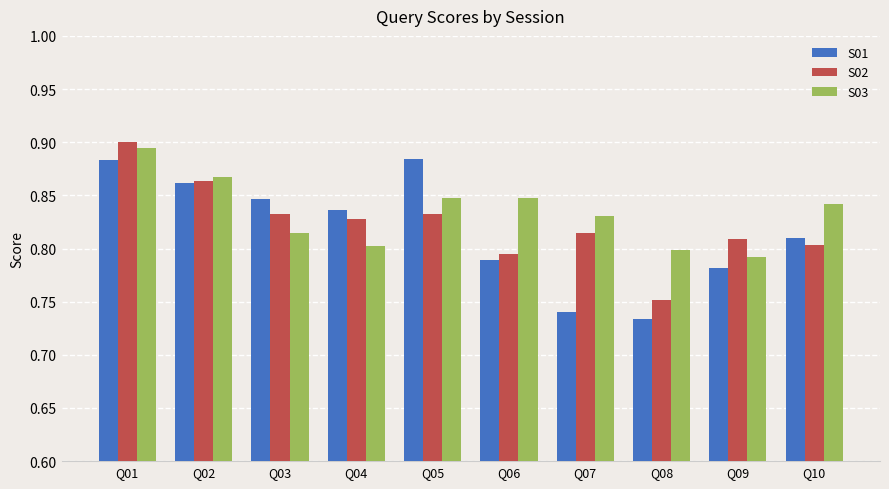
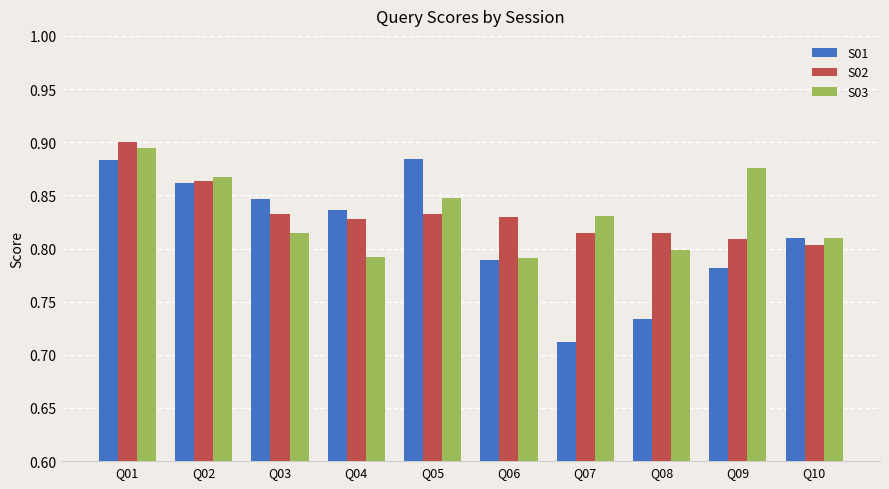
  {
    "S01": {
      "Q01": 0.884,
      "Q02": 0.861,
      "Q03": 0.846,
      "Q04": 0.836,
      "Q05": 0.884,
      "Q06": 0.789,
-     "Q07": 0.740,
+     "Q07": 0.712,
      "Q08": 0.734,
      "Q09": 0.782,
      "Q10": 0.810
    },
    "S02": {
      "Q01": 0.900,
      "Q02": 0.864,
      "Q03": 0.832,
      "Q04": 0.828,
      "Q05": 0.833,
-     "Q06": 0.795,
+     "Q06": 0.830,
      "Q07": 0.814,
-     "Q08": 0.751,
+     "Q08": 0.814,
      "Q09": 0.809,
      "Q10": 0.803
    },
    "S03": {
      "Q01": 0.894,
      "Q02": 0.868,
      "Q03": 0.815,
-     "Q04": 0.803,
+     "Q04": 0.792,
      "Q05": 0.848,
-     "Q06": 0.848,
+     "Q06": 0.792,
      "Q07": 0.830,
      "Q08": 0.798,
-     "Q09": 0.792,
-     "Q10": 0.842
+     "Q09": 0.875,
+     "Q10": 0.810
    }
  }
